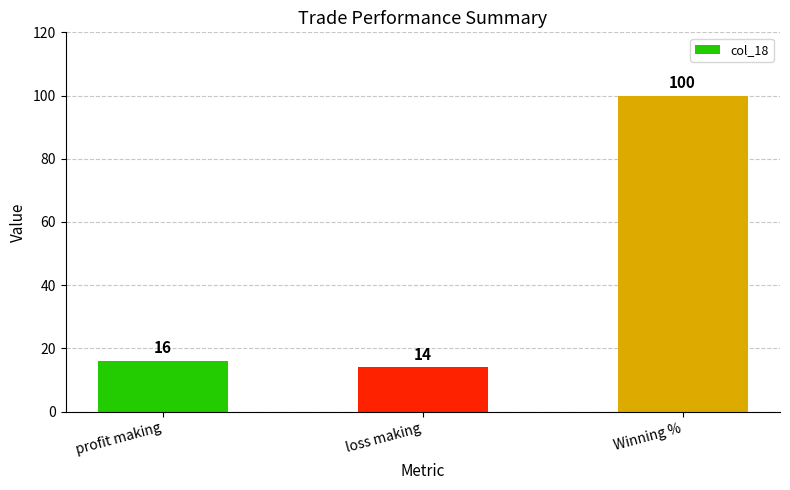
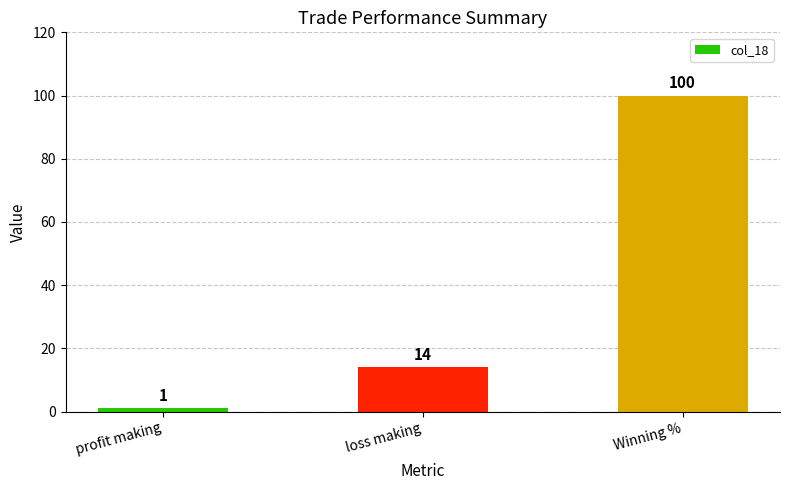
  {
-   "profit making": 16,
+   "profit making": 1,
    "loss making": 14,
    "Winning %": 100
  }
